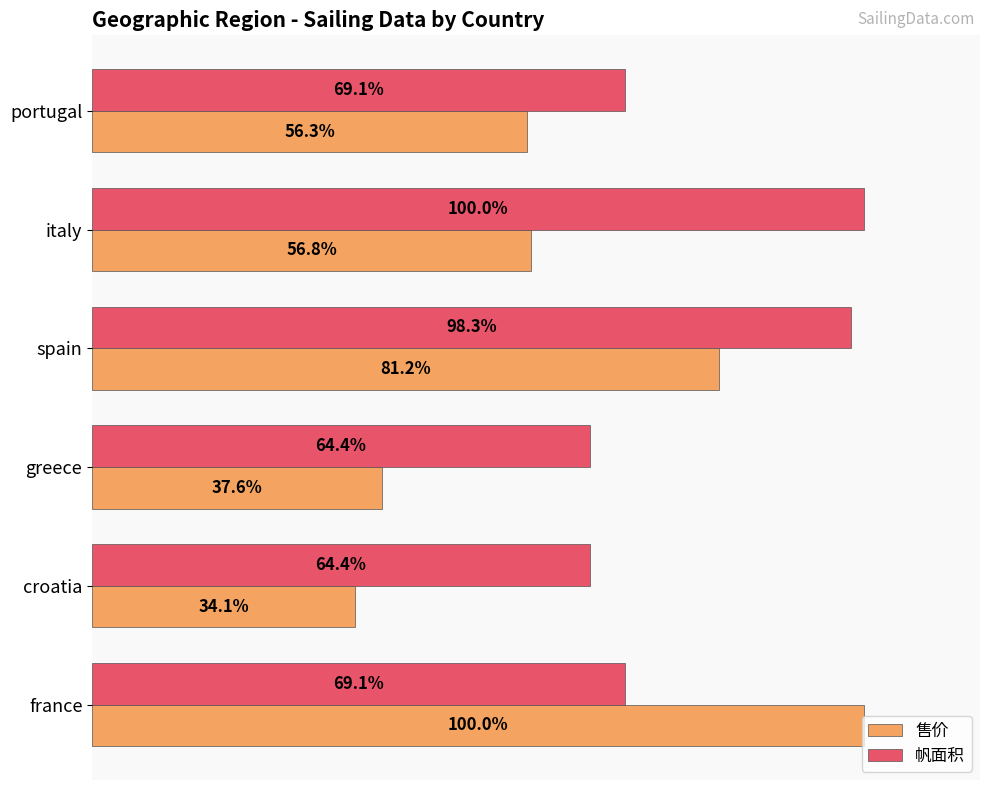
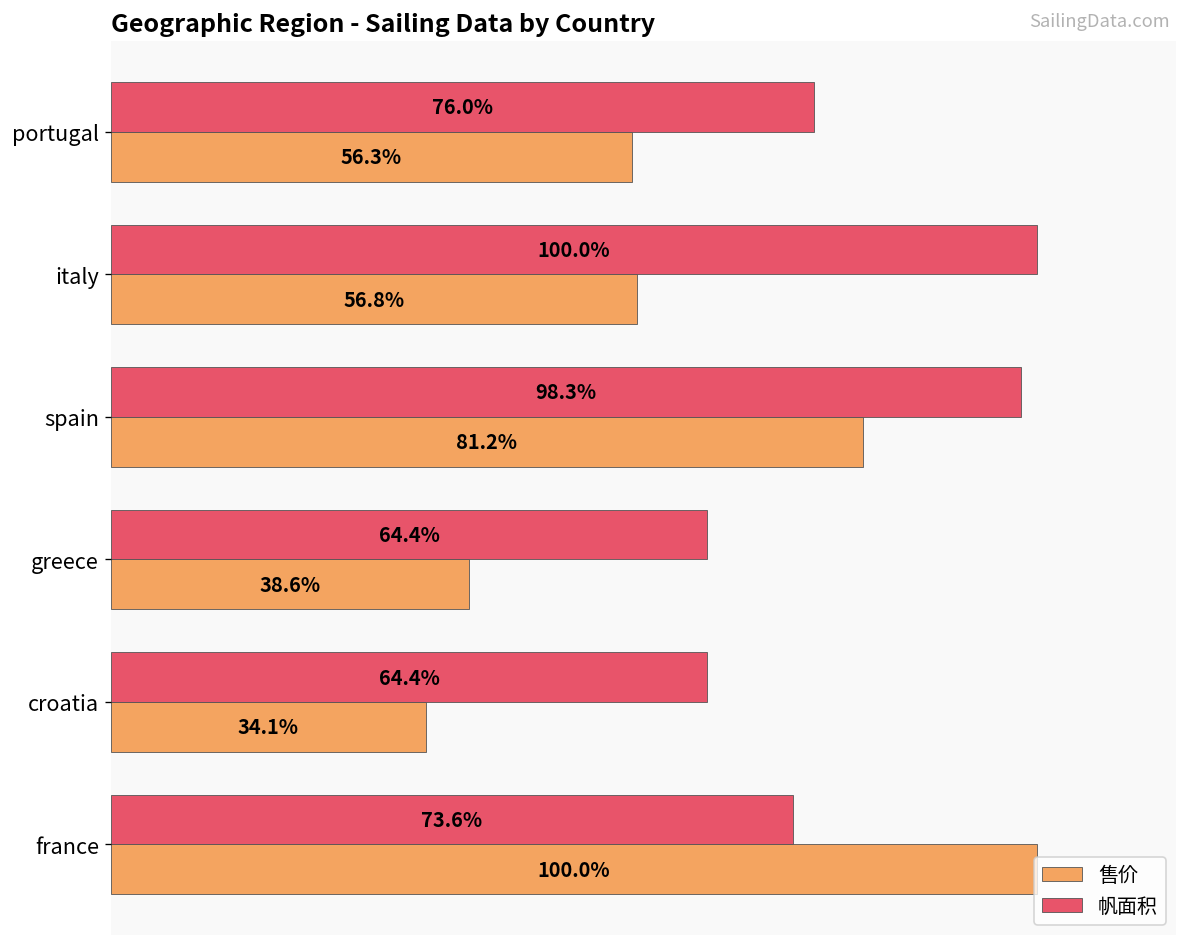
  {
    "售价": {
      "portugal": "56.3%",
      "italy": "56.8%",
      "spain": "81.2%",
-     "greece": "37.6%",
+     "greece": "38.6%",
      "croatia": "34.1%"
    },
    "帆面积": {
-     "portugal": "69.1%",
+     "portugal": "76.0%",
      "italy": "100.0%",
      "spain": "98.3%",
      "greece": "64.4%",
      "croatia": "64.4%",
-     "france": "69.1%"
+     "france": "73.6%"
    }
  }
